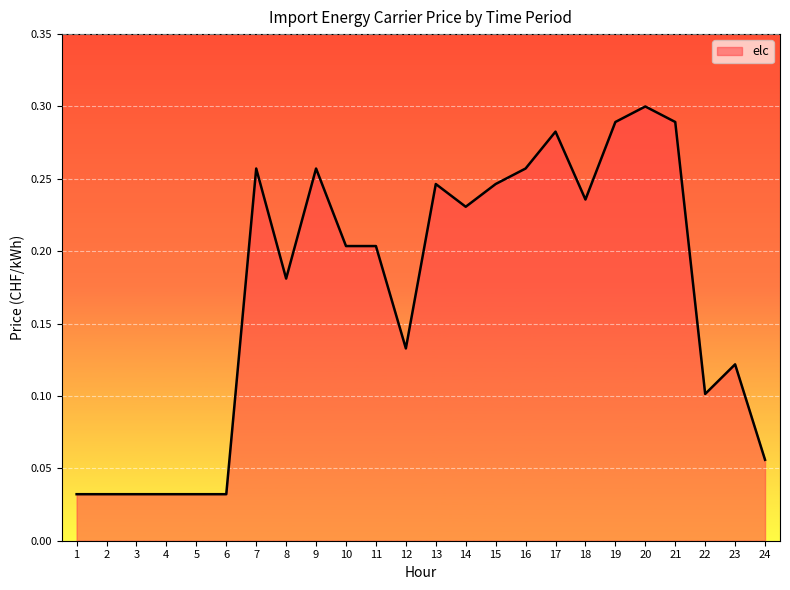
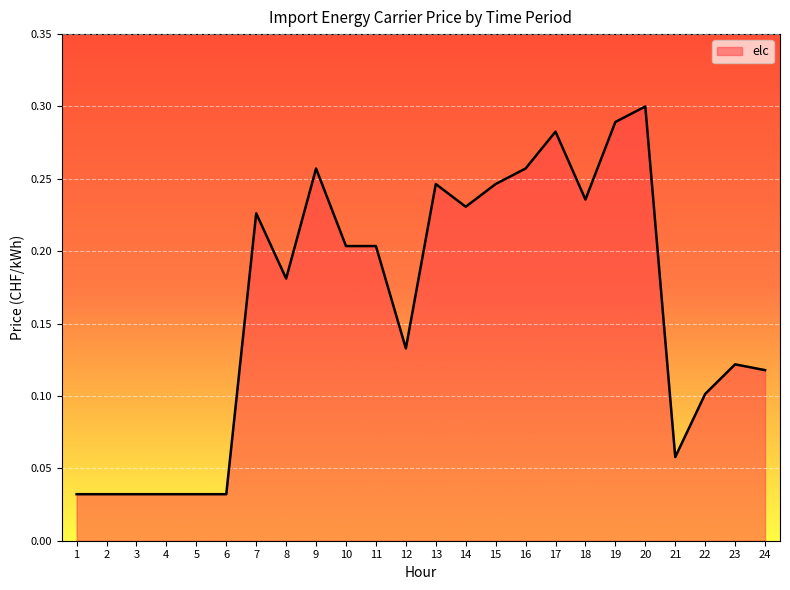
  {
    "1": 0.032,
    "2": 0.032,
    "3": 0.032,
    "4": 0.032,
    "5": 0.032,
    "6": 0.032,
-   "7": 0.257,
+   "7": 0.226,
    "8": 0.181,
    "9": 0.257,
    "10": 0.204,
    "11": 0.204,
    "12": 0.133,
    "13": 0.246,
    "14": 0.231,
    "15": 0.246,
    "16": 0.257,
    "17": 0.283,
    "18": 0.236,
    "19": 0.289,
    "20": 0.300,
-   "21": 0.289,
+   "21": 0.058,
    "22": 0.101,
    "23": 0.122,
-   "24": 0.056
+   "24": 0.118
  }
